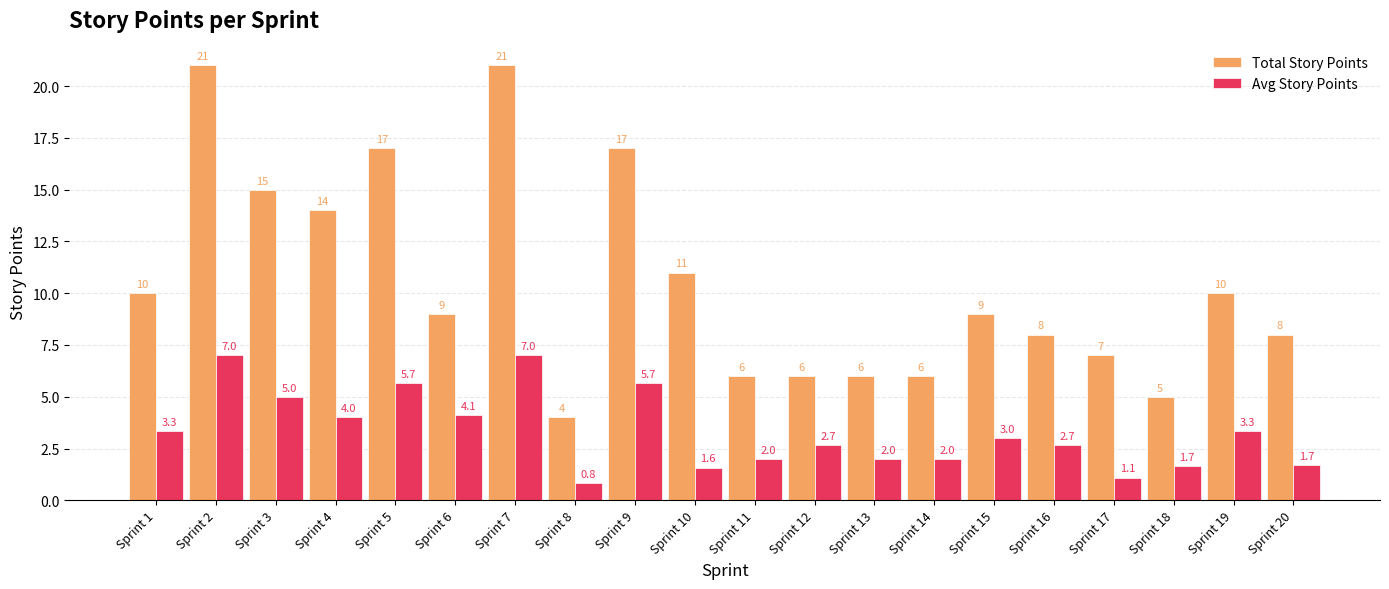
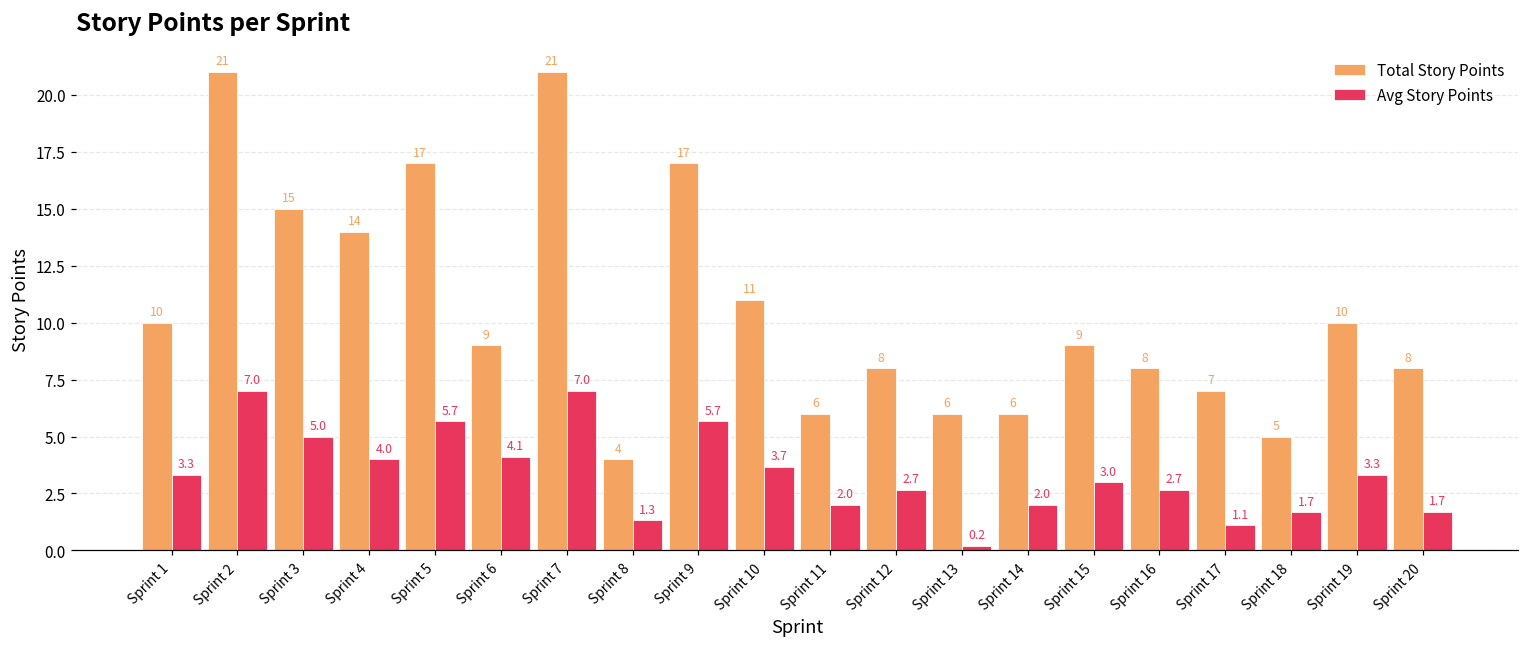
  {
    "Total Story Points": {
      "Sprint 1": 10,
      "Sprint 2": 21,
      "Sprint 3": 15,
      "Sprint 4": 14,
      "Sprint 5": 17,
      "Sprint 6": 9,
      "Sprint 7": 21,
      "Sprint 8": 4,
      "Sprint 9": 17,
      "Sprint 10": 11,
      "Sprint 11": 6,
-     "Sprint 12": 6,
+     "Sprint 12": 8,
      "Sprint 13": 6,
      "Sprint 14": 6,
      "Sprint 15": 9,
      "Sprint 16": 8,
      "Sprint 17": 7,
      "Sprint 18": 5,
      "Sprint 19": 10,
      "Sprint 20": 8
    },
    "Avg Story Points": {
      "Sprint 1": 3.3,
      "Sprint 2": 7.0,
      "Sprint 3": 5.0,
      "Sprint 4": 4.0,
      "Sprint 5": 5.7,
      "Sprint 6": 4.1,
      "Sprint 7": 7.0,
-     "Sprint 8": 0.8,
+     "Sprint 8": 1.3,
      "Sprint 9": 5.7,
-     "Sprint 10": 1.6,
+     "Sprint 10": 3.7,
      "Sprint 11": 2.0,
      "Sprint 12": 2.7,
-     "Sprint 13": 2.0,
+     "Sprint 13": 0.2,
      "Sprint 14": 2.0,
      "Sprint 15": 3.0,
      "Sprint 16": 2.7,
      "Sprint 17": 1.1,
      "Sprint 18": 1.7,
      "Sprint 19": 3.3,
      "Sprint 20": 1.7
    }
  }
